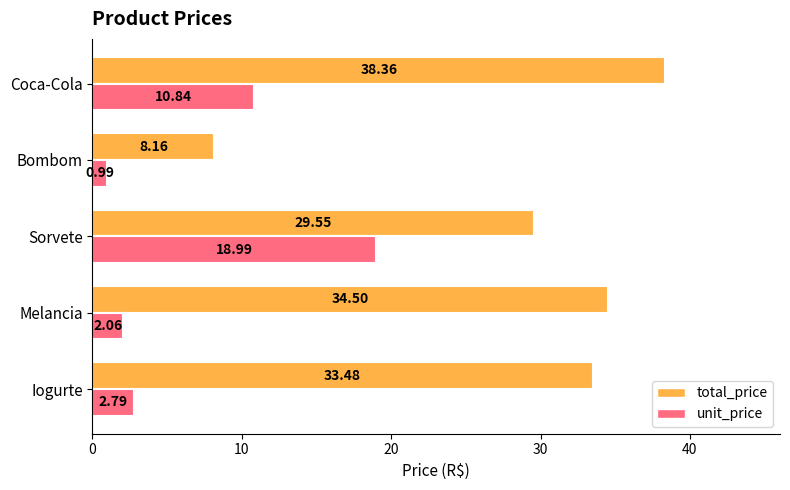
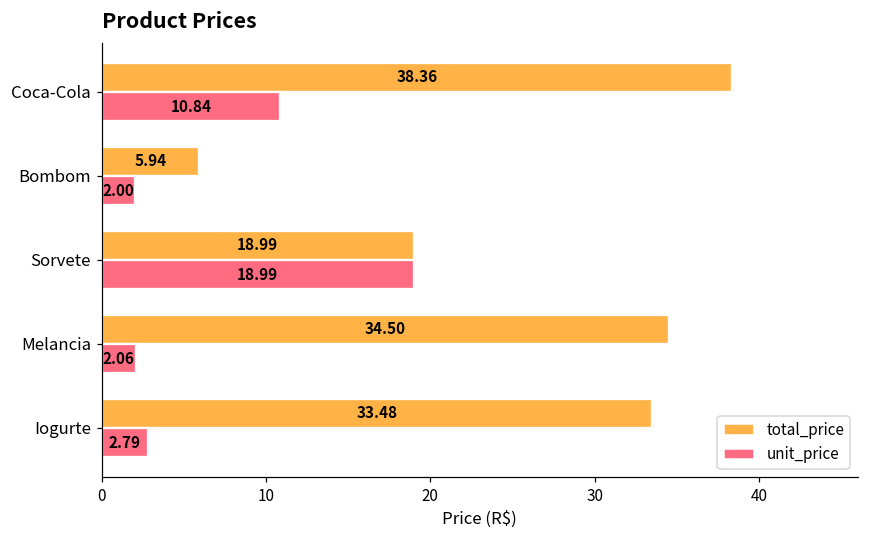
  {
    "total_price": {
      "Coca-Cola": 38.36,
-     "Bombom": 8.16,
-     "Sorvete": 29.55,
+     "Bombom": 5.94,
+     "Sorvete": 18.99,
      "Melancia": 34.50,
      "Iogurte": 33.48
    },
    "unit_price": {
      "Coca-Cola": 10.84,
-     "Bombom": 0.99,
+     "Bombom": 2.00,
      "Sorvete": 18.99,
      "Melancia": 2.06,
      "Iogurte": 2.79
    }
  }
